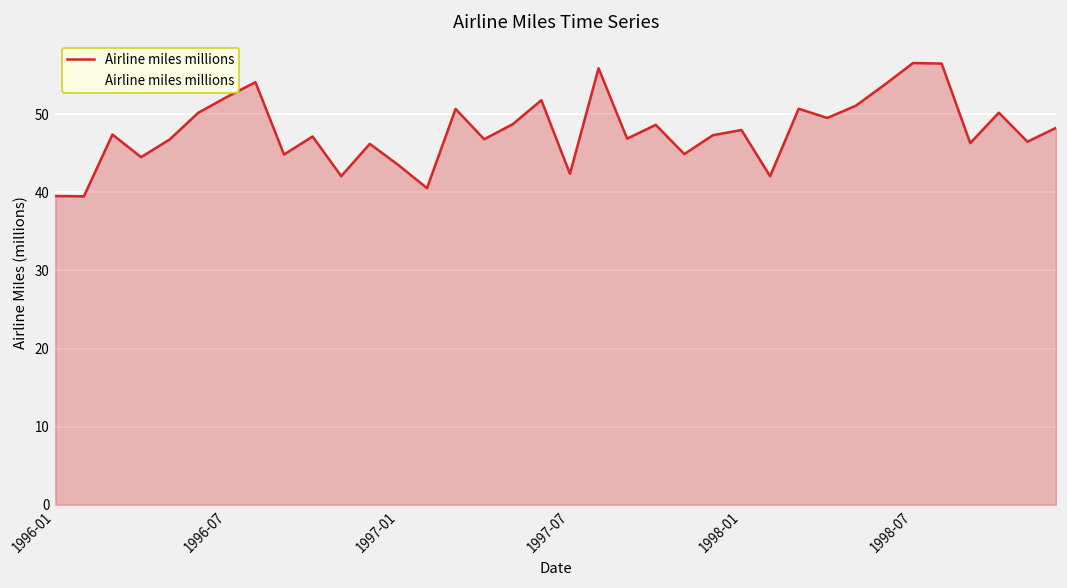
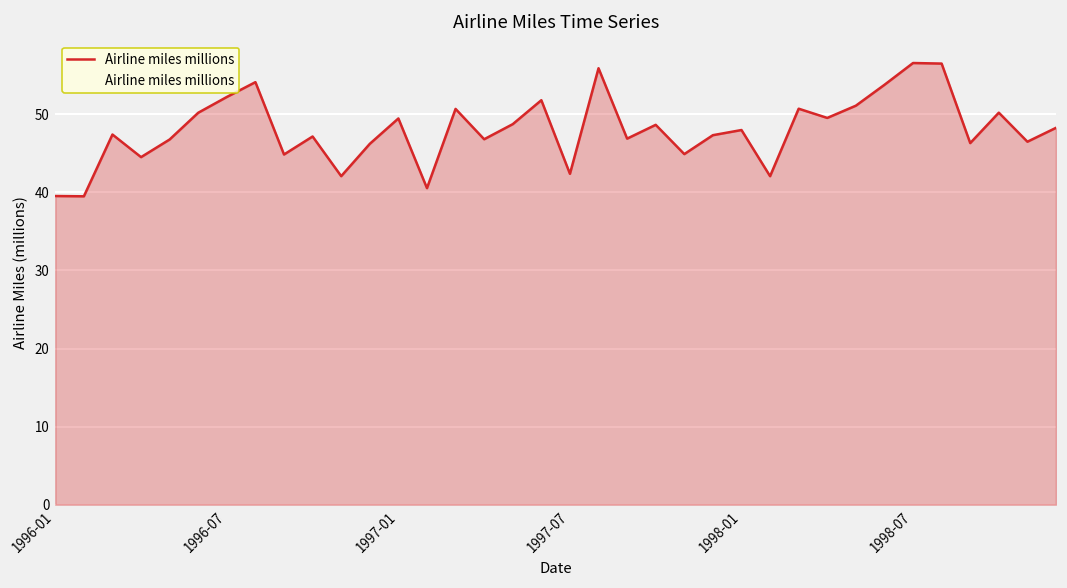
  {
    "1996-01": 40,
    "1996-07": 52,
-   "1997-01": 44,
+   "1997-01": 49,
    "1997-07": 42,
    "1998-01": 48,
    "1998-07": 57
  }
